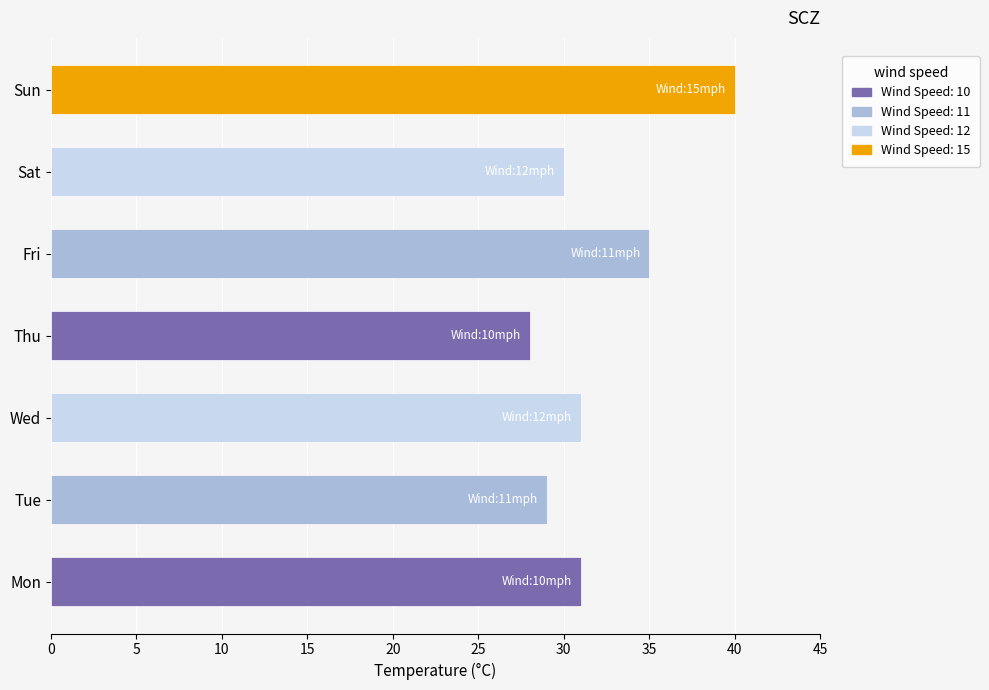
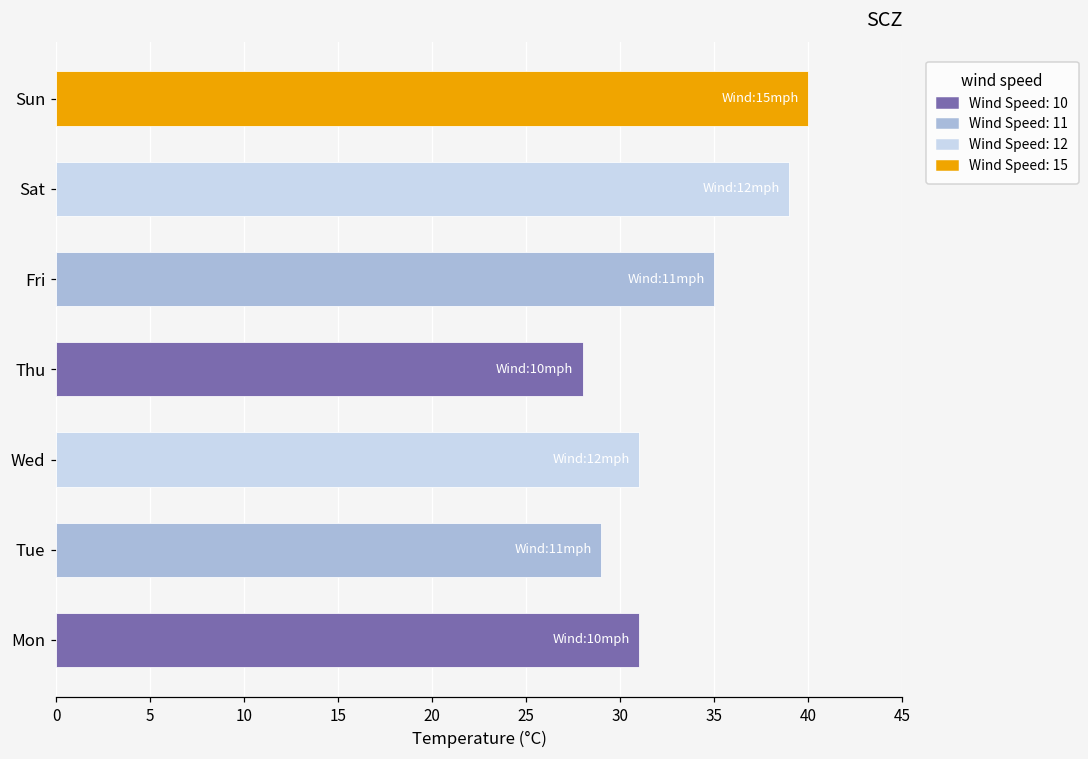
  {
-   "Sat": 30
+   "Sat": 39
  }
